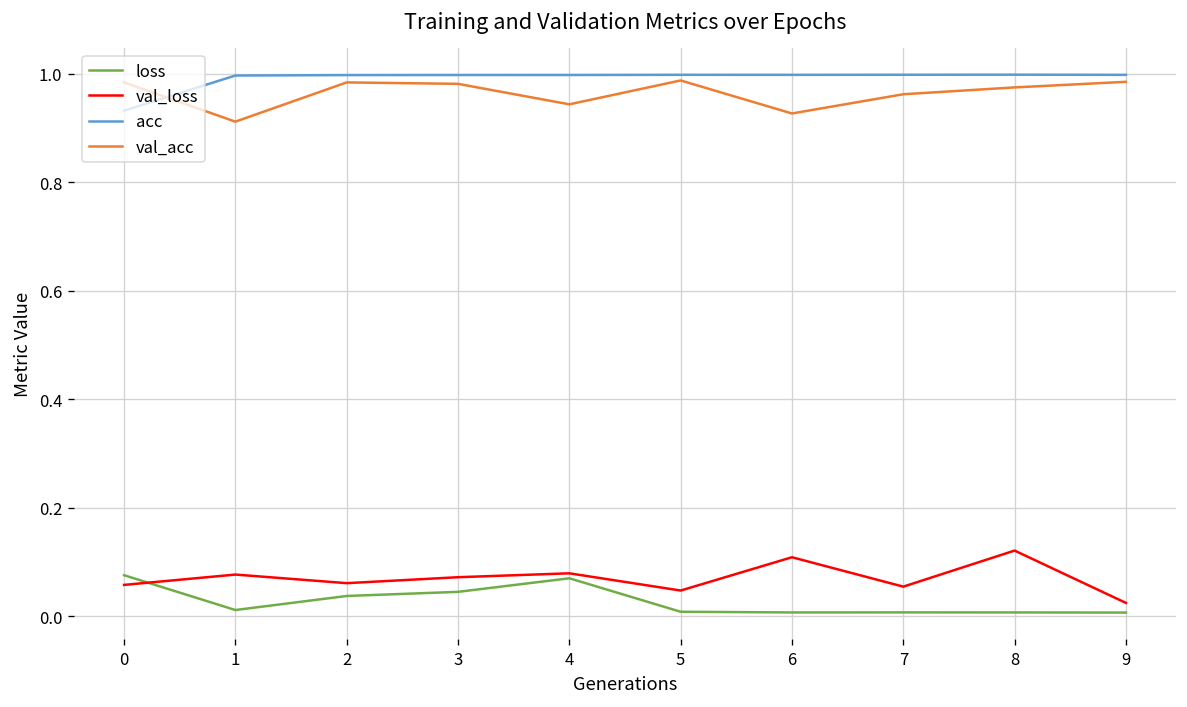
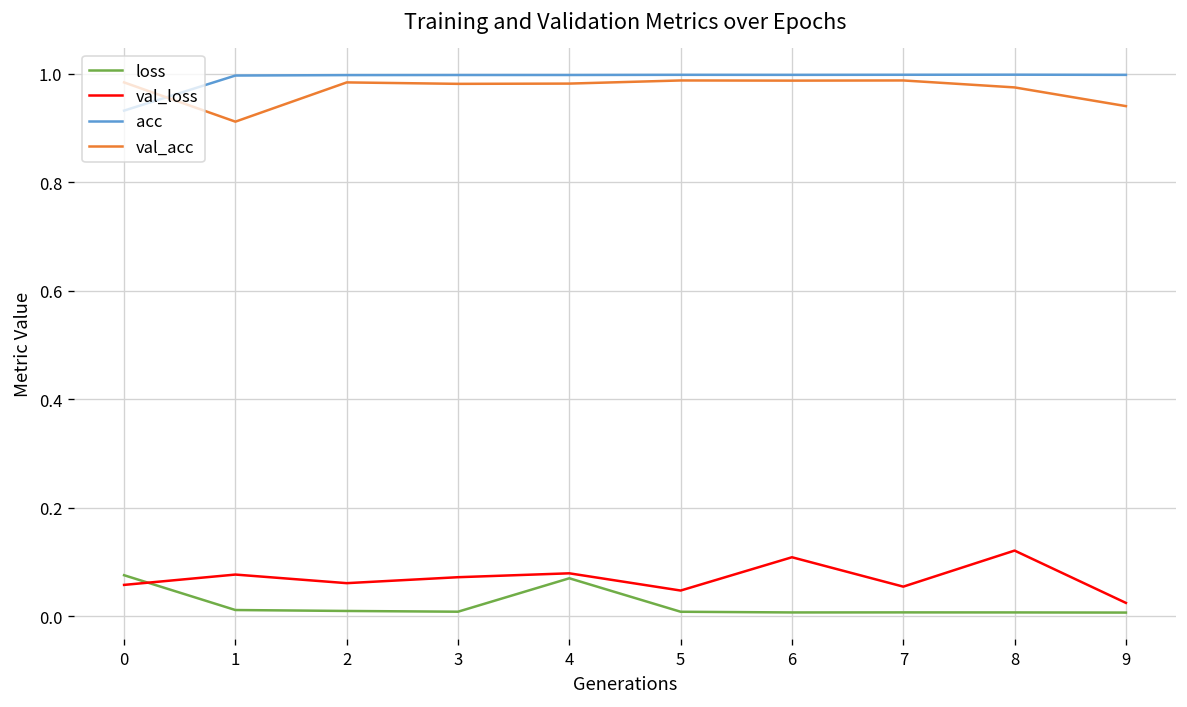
  {
    "loss": {
      "0": 0.08,
      "1": 0.01,
-     "2": 0.04,
-     "3": 0.04,
+     "2": 0.01,
+     "3": 0.01,
      "4": 0.07,
      "5": 0.01,
      "6": 0.01,
      "7": 0.01,
      "8": 0.01,
      "9": 0.01
    },
    "val_loss": {
      "0": 0.06,
      "1": 0.08,
      "2": 0.06,
      "3": 0.07,
      "4": 0.08,
      "5": 0.05,
      "6": 0.11,
      "7": 0.05,
      "8": 0.12,
      "9": 0.02
    },
    "acc": {
      "1": 1.00,
      "2": 1.00,
      "3": 1.00,
      "4": 1.00,
      "5": 1.00,
      "6": 1.00,
      "7": 1.00,
      "8": 1.00,
      "9": 1.00
    },
    "val_acc": {
      "1": 0.91,
      "2": 0.98,
      "3": 0.98,
-     "4": 0.94,
+     "4": 0.98,
      "5": 0.99,
-     "6": 0.93,
-     "7": 0.96,
+     "6": 0.99,
+     "7": 0.99,
      "8": 0.97,
-     "9": 0.98
+     "9": 0.94
    }
  }
